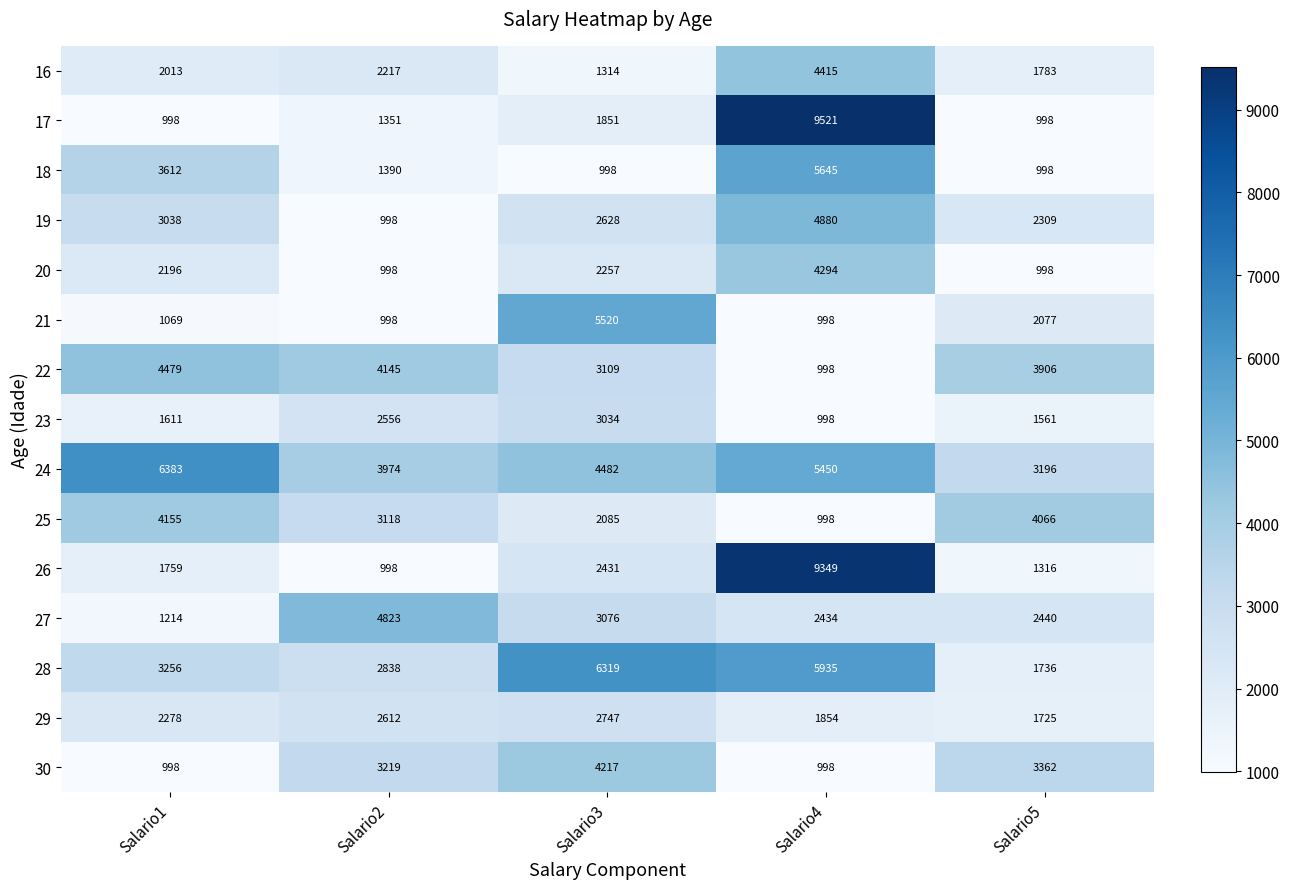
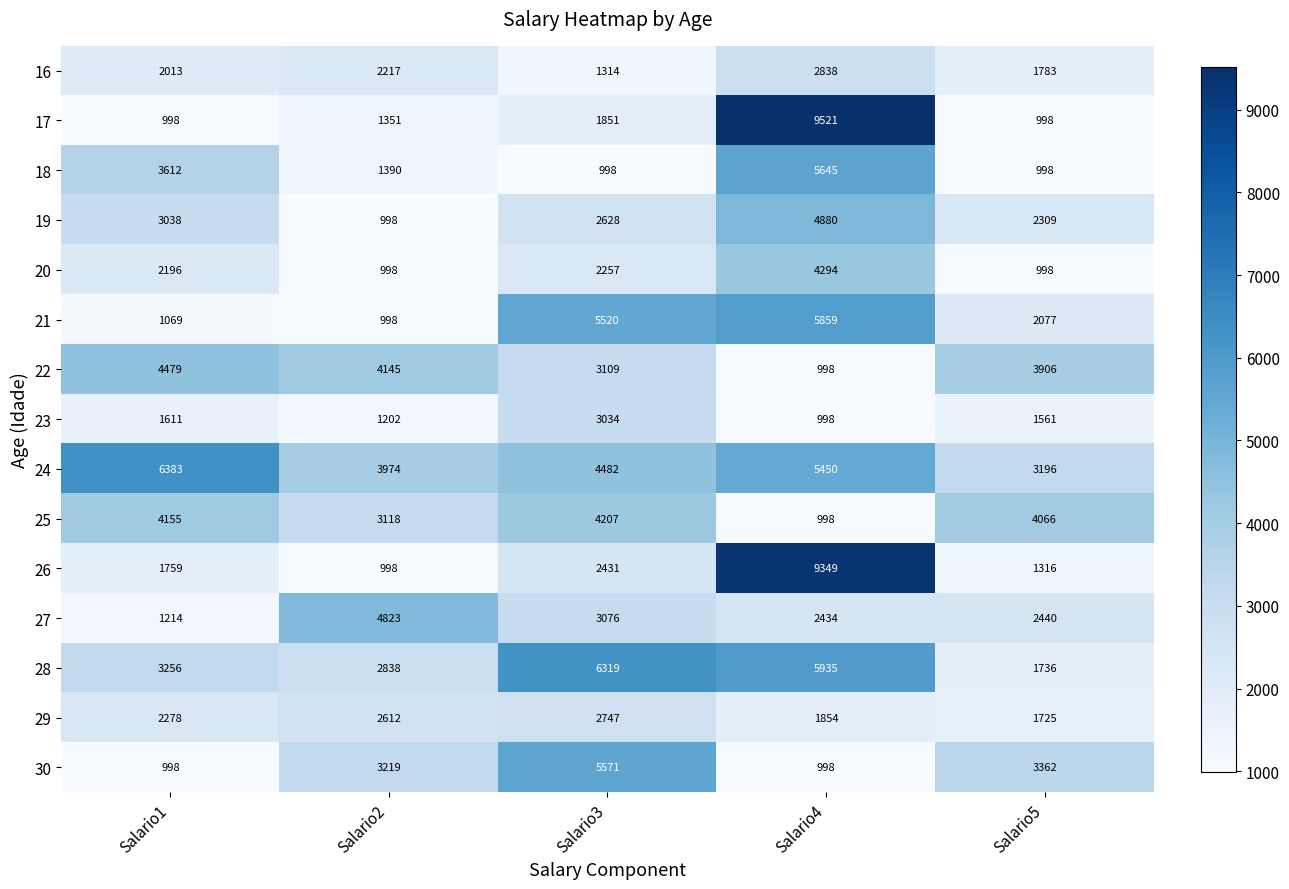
  {
    "16": {
      "Salario1": 2013,
      "Salario2": 2217,
      "Salario3": 1314,
-     "Salario4": 4415,
+     "Salario4": 2838,
      "Salario5": 1783
    },
    "17": {
      "Salario1": 998,
      "Salario2": 1351,
      "Salario3": 1851,
      "Salario4": 9521,
      "Salario5": 998
    },
    "18": {
      "Salario1": 3612,
      "Salario2": 1390,
      "Salario3": 998,
      "Salario4": 5645,
      "Salario5": 998
    },
    "19": {
      "Salario1": 3038,
      "Salario2": 998,
      "Salario3": 2628,
      "Salario4": 4880,
      "Salario5": 2309
    },
    "20": {
      "Salario1": 2196,
      "Salario2": 998,
      "Salario3": 2257,
      "Salario4": 4294,
      "Salario5": 998
    },
    "21": {
      "Salario1": 1069,
      "Salario2": 998,
      "Salario3": 5520,
-     "Salario4": 998,
+     "Salario4": 5859,
      "Salario5": 2077
    },
    "22": {
      "Salario1": 4479,
      "Salario2": 4145,
      "Salario3": 3109,
      "Salario4": 998,
      "Salario5": 3906
    },
    "23": {
      "Salario1": 1611,
-     "Salario2": 2556,
+     "Salario2": 1202,
      "Salario3": 3034,
      "Salario4": 998,
      "Salario5": 1561
    },
    "24": {
      "Salario1": 6383,
      "Salario2": 3974,
      "Salario3": 4482,
      "Salario4": 5450,
      "Salario5": 3196
    },
    "25": {
      "Salario1": 4155,
      "Salario2": 3118,
-     "Salario3": 2085,
+     "Salario3": 4207,
      "Salario4": 998,
      "Salario5": 4066
    },
    "26": {
      "Salario1": 1759,
      "Salario2": 998,
      "Salario3": 2431,
      "Salario4": 9349,
      "Salario5": 1316
    },
    "27": {
      "Salario1": 1214,
      "Salario2": 4823,
      "Salario3": 3076,
      "Salario4": 2434,
      "Salario5": 2440
    },
    "28": {
      "Salario1": 3256,
      "Salario2": 2838,
      "Salario3": 6319,
      "Salario4": 5935,
      "Salario5": 1736
    },
    "29": {
      "Salario1": 2278,
      "Salario2": 2612,
      "Salario3": 2747,
      "Salario4": 1854,
      "Salario5": 1725
    },
    "30": {
      "Salario1": 998,
      "Salario2": 3219,
-     "Salario3": 4217,
+     "Salario3": 5571,
      "Salario4": 998,
      "Salario5": 3362
    }
  }
